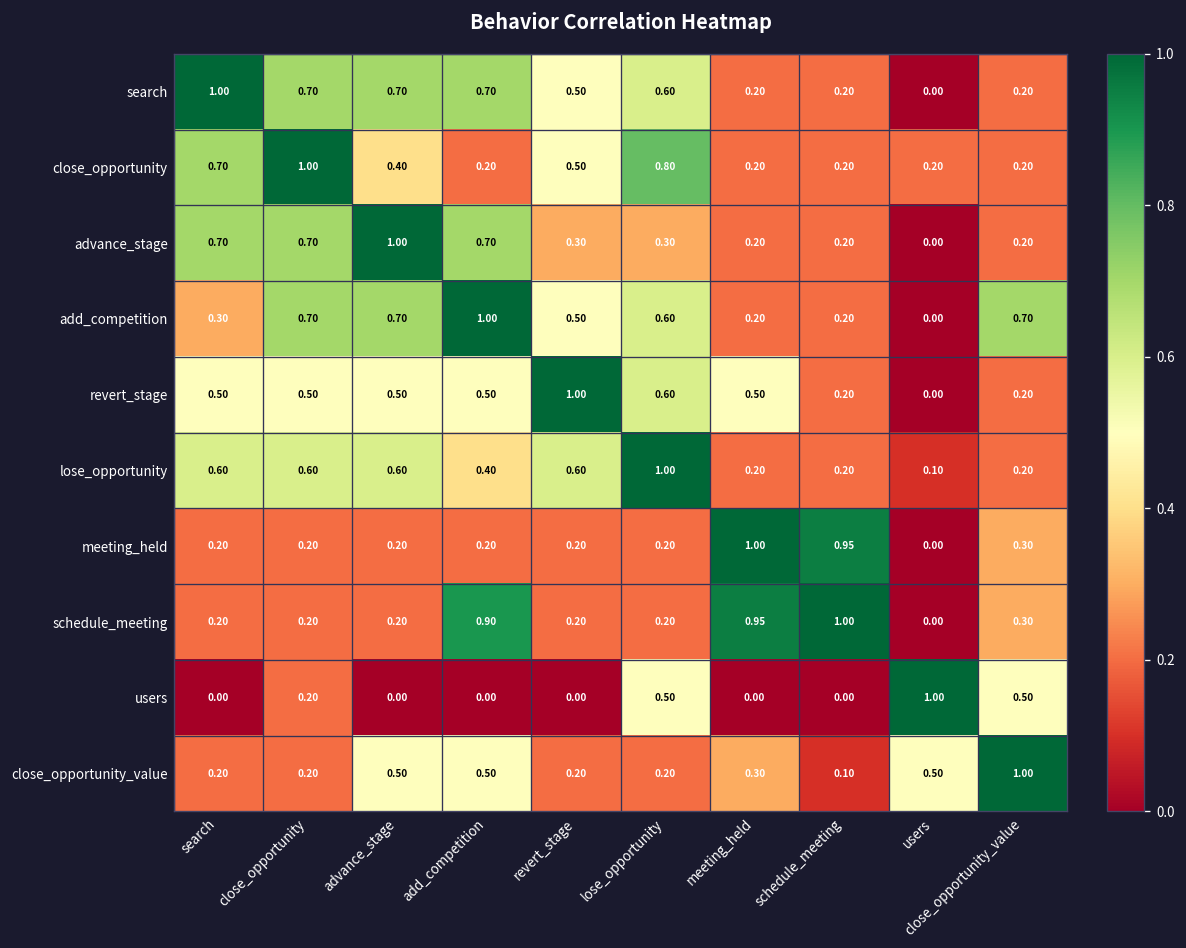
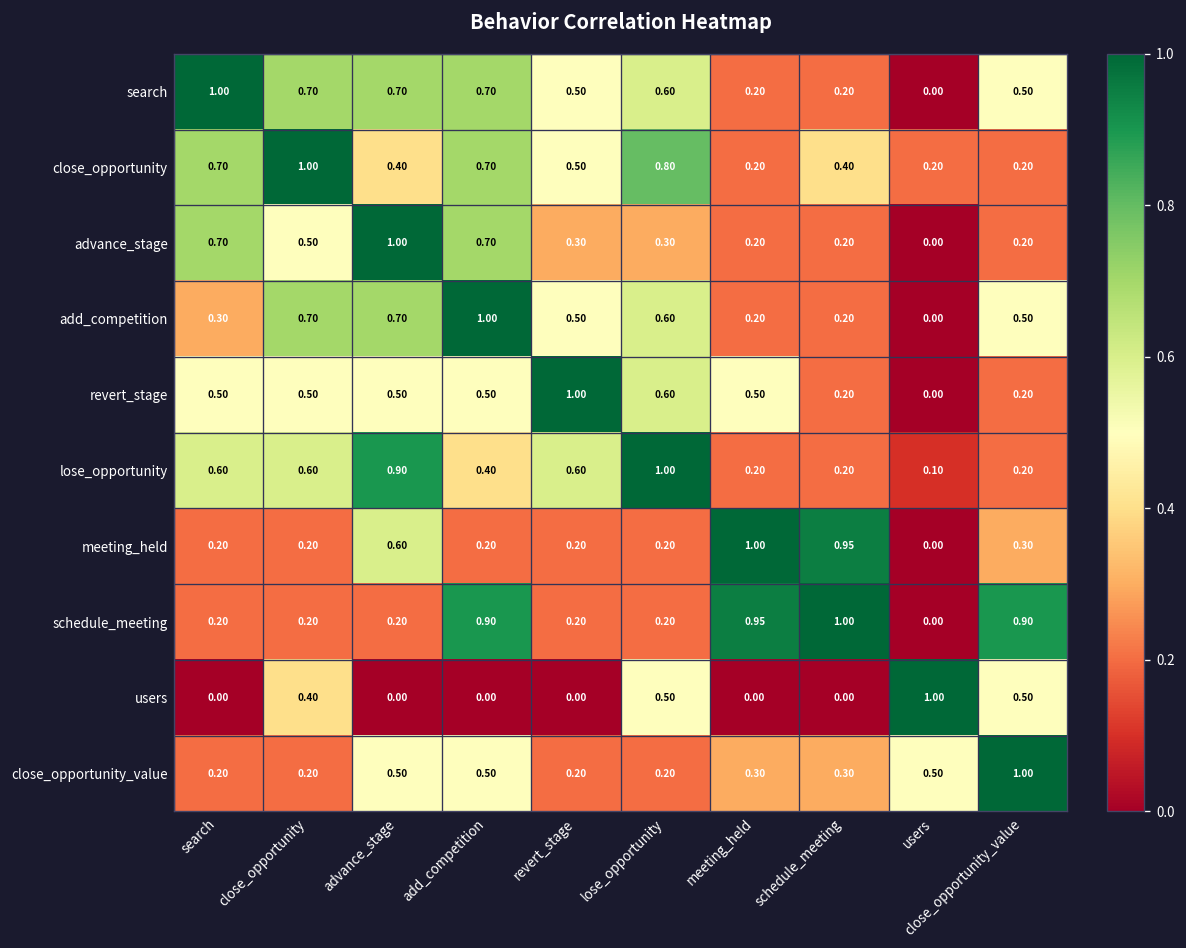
  {
    "search": {
      "search": 1.00,
      "close_opportunity": 0.70,
      "advance_stage": 0.70,
      "add_competition": 0.70,
      "revert_stage": 0.50,
      "lose_opportunity": 0.60,
      "meeting_held": 0.20,
      "schedule_meeting": 0.20,
      "users": 0.00,
-     "close_opportunity_value": 0.20
+     "close_opportunity_value": 0.50
    },
    "close_opportunity": {
      "search": 0.70,
      "close_opportunity": 1.00,
      "advance_stage": 0.40,
-     "add_competition": 0.20,
+     "add_competition": 0.70,
      "revert_stage": 0.50,
      "lose_opportunity": 0.80,
      "meeting_held": 0.20,
-     "schedule_meeting": 0.20,
+     "schedule_meeting": 0.40,
      "users": 0.20,
      "close_opportunity_value": 0.20
    },
    "advance_stage": {
      "search": 0.70,
-     "close_opportunity": 0.70,
+     "close_opportunity": 0.50,
      "advance_stage": 1.00,
      "add_competition": 0.70,
      "revert_stage": 0.30,
      "lose_opportunity": 0.30,
      "meeting_held": 0.20,
      "schedule_meeting": 0.20,
      "users": 0.00,
      "close_opportunity_value": 0.20
    },
    "add_competition": {
      "search": 0.30,
      "close_opportunity": 0.70,
      "advance_stage": 0.70,
      "add_competition": 1.00,
      "revert_stage": 0.50,
      "lose_opportunity": 0.60,
      "meeting_held": 0.20,
      "schedule_meeting": 0.20,
      "users": 0.00,
-     "close_opportunity_value": 0.70
+     "close_opportunity_value": 0.50
    },
    "revert_stage": {
      "search": 0.50,
      "close_opportunity": 0.50,
      "advance_stage": 0.50,
      "add_competition": 0.50,
      "revert_stage": 1.00,
      "lose_opportunity": 0.60,
      "meeting_held": 0.50,
      "schedule_meeting": 0.20,
      "users": 0.00,
      "close_opportunity_value": 0.20
    },
    "lose_opportunity": {
      "search": 0.60,
      "close_opportunity": 0.60,
-     "advance_stage": 0.60,
+     "advance_stage": 0.90,
      "add_competition": 0.40,
      "revert_stage": 0.60,
      "lose_opportunity": 1.00,
      "meeting_held": 0.20,
      "schedule_meeting": 0.20,
      "users": 0.10,
      "close_opportunity_value": 0.20
    },
    "meeting_held": {
      "search": 0.20,
      "close_opportunity": 0.20,
-     "advance_stage": 0.20,
+     "advance_stage": 0.60,
      "add_competition": 0.20,
      "revert_stage": 0.20,
      "lose_opportunity": 0.20,
      "meeting_held": 1.00,
      "schedule_meeting": 0.95,
      "users": 0.00,
      "close_opportunity_value": 0.30
    },
    "schedule_meeting": {
      "search": 0.20,
      "close_opportunity": 0.20,
      "advance_stage": 0.20,
      "add_competition": 0.90,
      "revert_stage": 0.20,
      "lose_opportunity": 0.20,
      "meeting_held": 0.95,
      "schedule_meeting": 1.00,
      "users": 0.00,
-     "close_opportunity_value": 0.30
+     "close_opportunity_value": 0.90
    },
    "users": {
      "search": 0.00,
-     "close_opportunity": 0.20,
+     "close_opportunity": 0.40,
      "advance_stage": 0.00,
      "add_competition": 0.00,
      "revert_stage": 0.00,
      "lose_opportunity": 0.50,
      "meeting_held": 0.00,
      "schedule_meeting": 0.00,
      "users": 1.00,
      "close_opportunity_value": 0.50
    },
    "close_opportunity_value": {
      "search": 0.20,
      "close_opportunity": 0.20,
      "advance_stage": 0.50,
      "add_competition": 0.50,
      "revert_stage": 0.20,
      "lose_opportunity": 0.20,
      "meeting_held": 0.30,
-     "schedule_meeting": 0.10,
+     "schedule_meeting": 0.30,
      "users": 0.50,
      "close_opportunity_value": 1.00
    }
  }
